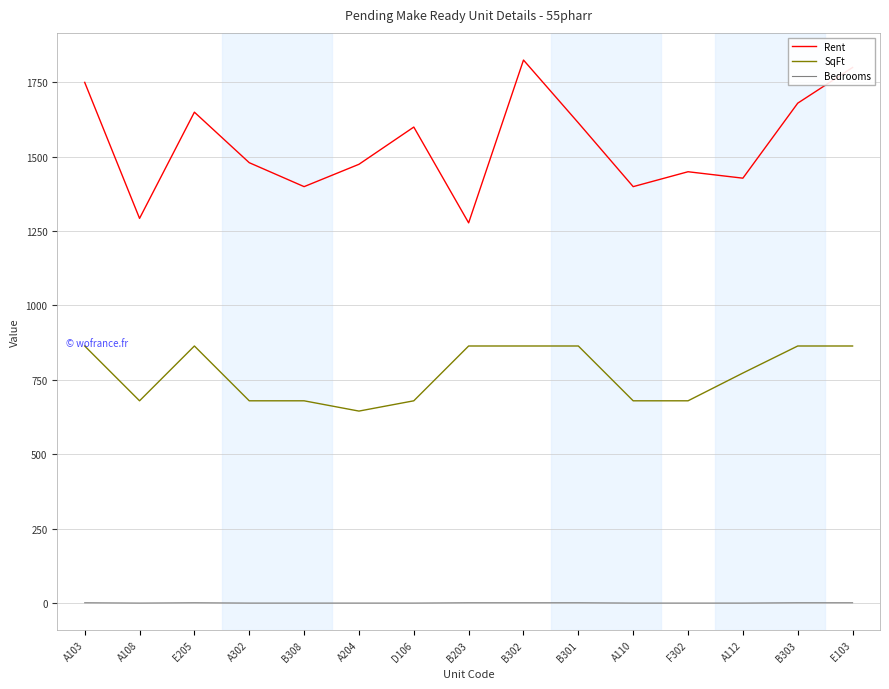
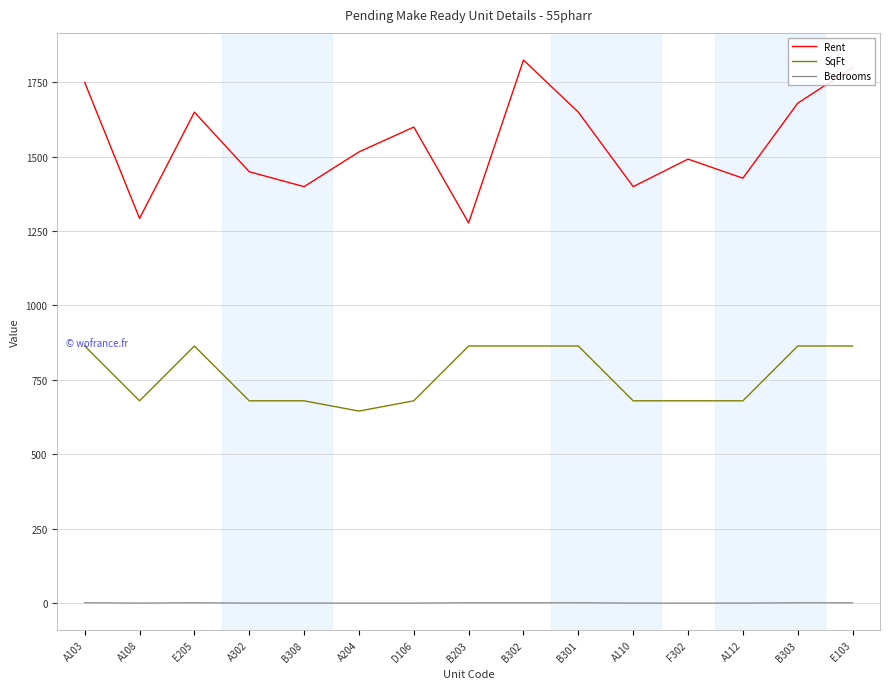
  {
    "Rent": {
      "A103": 1750,
      "A108": 1290,
      "E205": 1650,
-     "A302": 1480,
+     "A302": 1450,
      "B308": 1400,
-     "A204": 1470,
+     "A204": 1520,
      "D106": 1600,
      "B203": 1280,
      "B302": 1820,
-     "B301": 1610,
+     "B301": 1650,
      "A110": 1400,
-     "F302": 1450,
+     "F302": 1490,
      "A112": 1430,
      "B303": 1680
    },
    "SqFt": {
      "A103": 860,
      "A108": 680,
      "E205": 860,
      "A302": 680,
      "B308": 680,
      "A204": 650,
      "D106": 680,
      "B203": 860,
      "B302": 860,
      "B301": 860,
      "A110": 680,
      "F302": 680,
-     "A112": 770,
+     "A112": 680,
      "B303": 860,
      "E103": 860
    },
    "Bedrooms": {
      "A103": 0,
      "A108": 0,
      "E205": 0,
      "A302": 0,
      "B308": 0,
      "A204": 0,
      "D106": 0,
      "B203": 0,
      "B302": 0,
      "B301": 0,
      "A110": 0,
      "F302": 0,
      "A112": 0,
      "B303": 0,
      "E103": 0
    }
  }
